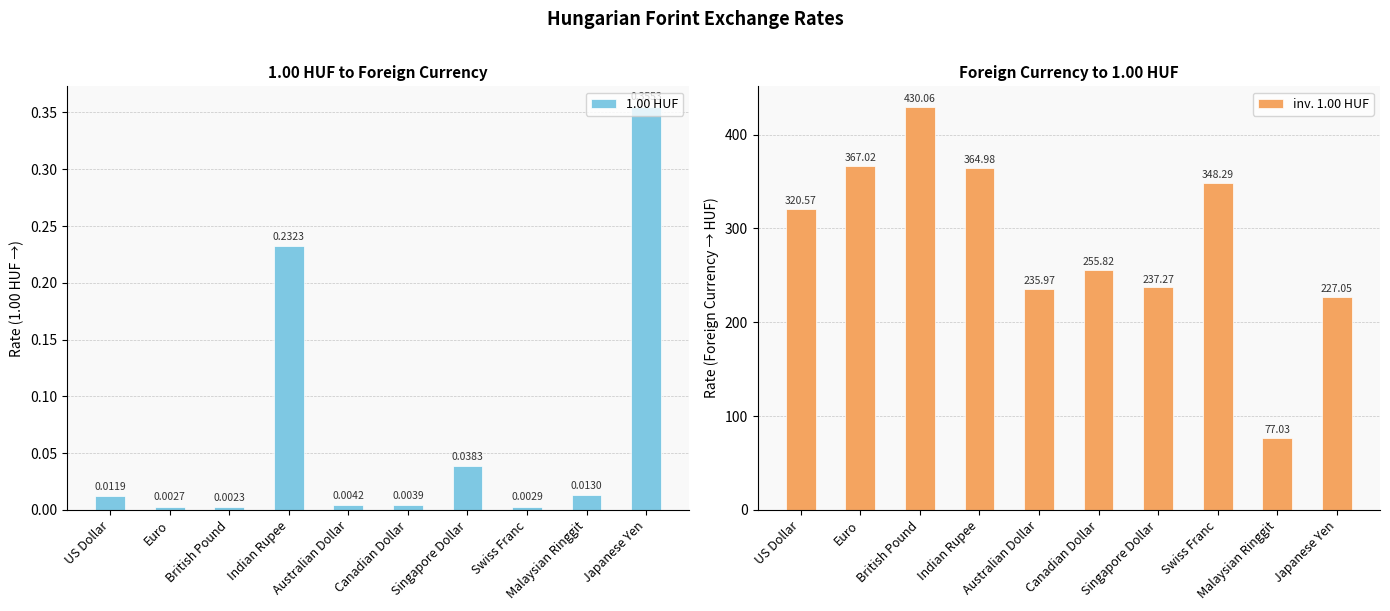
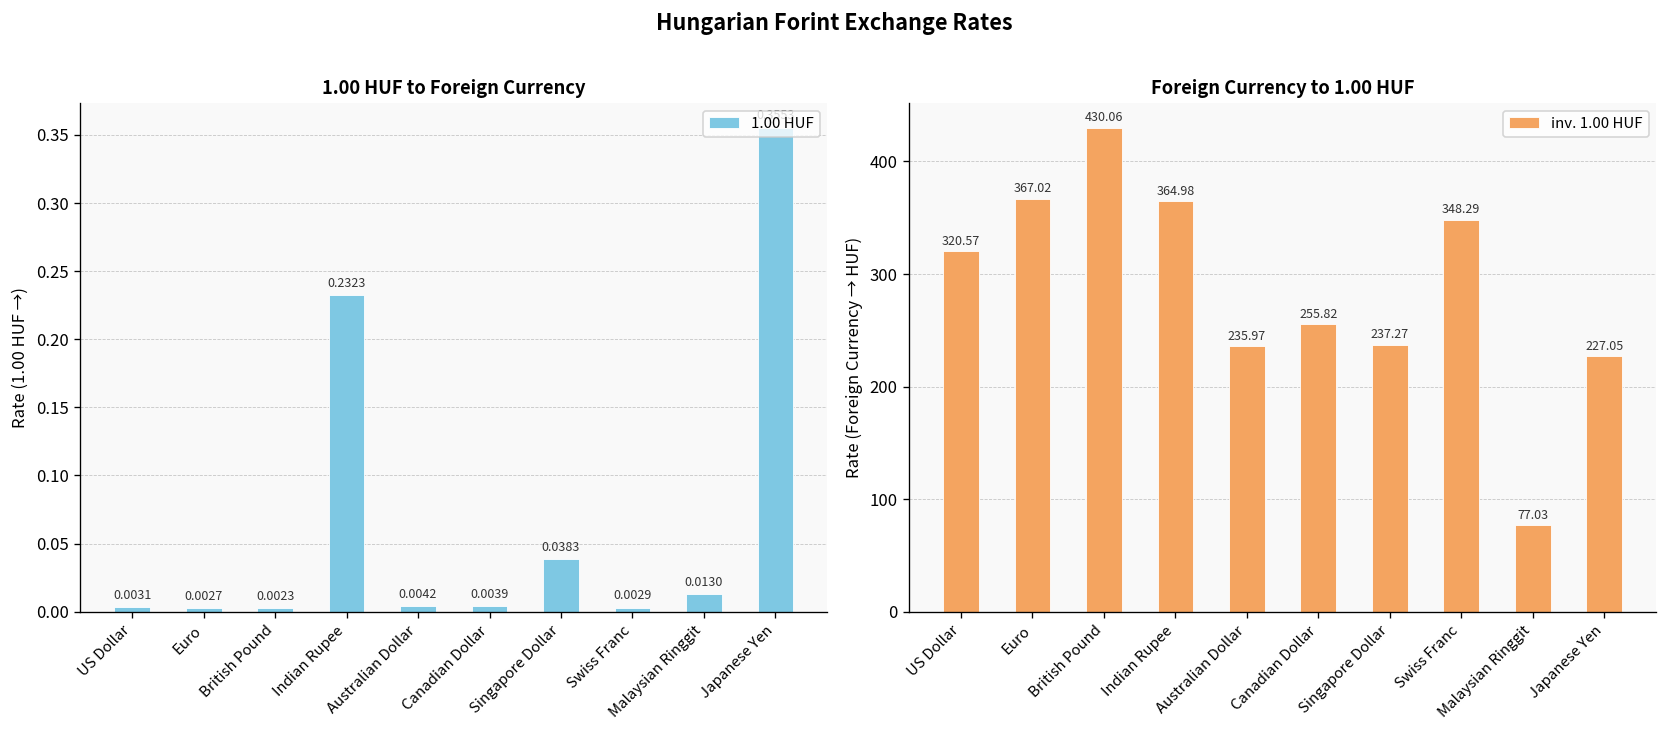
  {
    "1.00 HUF to Foreign Currency": {
-     "US Dollar": 0.0119,
+     "US Dollar": 0.0031,
      "Euro": 0.0027,
      "British Pound": 0.0023,
      "Indian Rupee": 0.2323,
      "Australian Dollar": 0.0042,
      "Canadian Dollar": 0.0039,
      "Singapore Dollar": 0.0383,
      "Swiss Franc": 0.0029,
      "Malaysian Ringgit": 0.0130
    },
    "Foreign Currency to 1.00 HUF": {
      "US Dollar": 320.57,
      "Euro": 367.02,
      "British Pound": 430.06,
      "Indian Rupee": 364.98,
      "Australian Dollar": 235.97,
      "Canadian Dollar": 255.82,
      "Singapore Dollar": 237.27,
      "Swiss Franc": 348.29,
      "Malaysian Ringgit": 77.03,
      "Japanese Yen": 227.05
    }
  }
